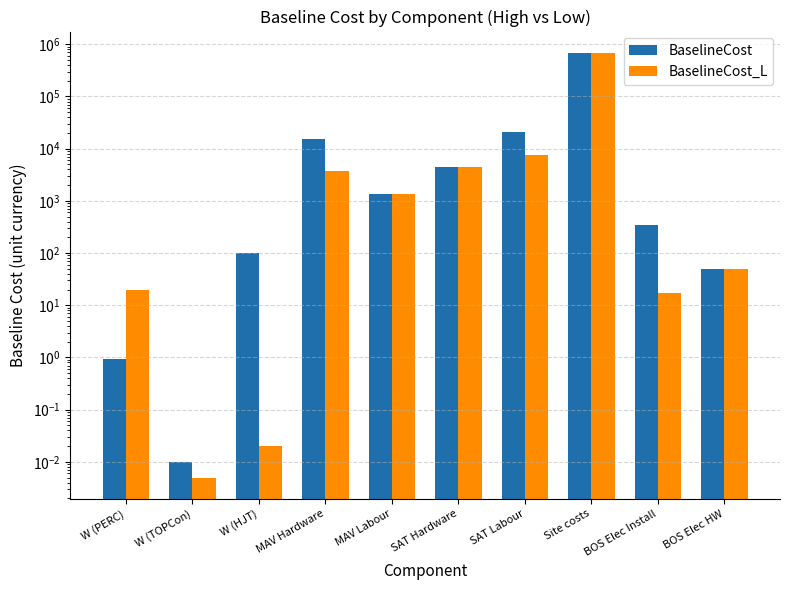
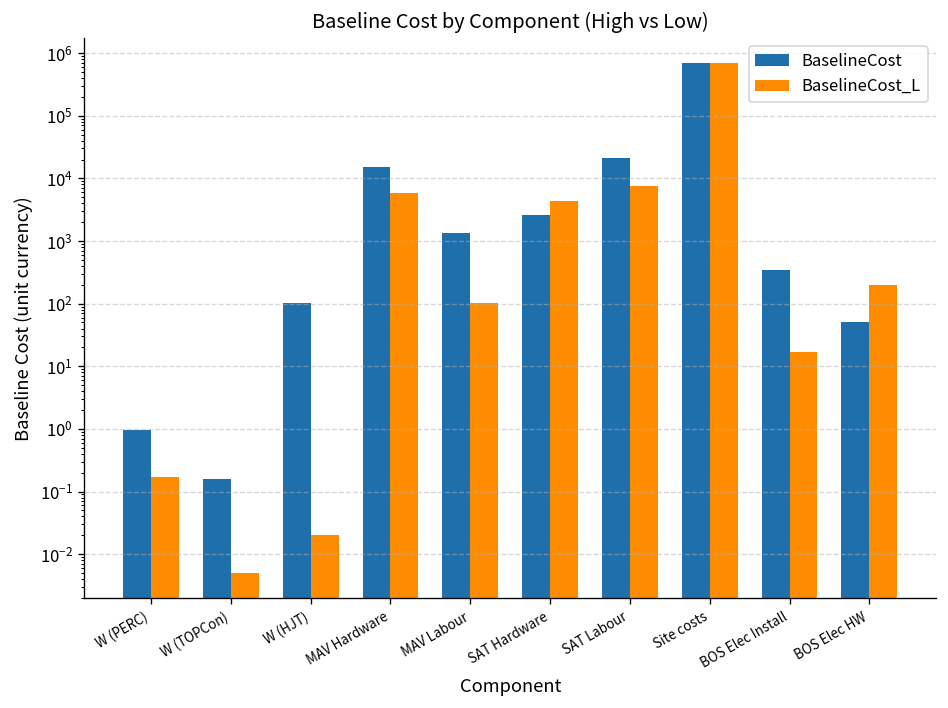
  {
    "BaselineCost": {
      "W (PERC)": 1.0,
-     "W (TOPCon)": 0.01,
+     "W (TOPCon)": 0.16,
      "W (HJT)": 100,
      "MAV Hardware": 15000,
      "MAV Labour": 1400,
-     "SAT Hardware": 4000,
+     "SAT Hardware": 3000,
      "SAT Labour": 21000,
      "Site costs": 700000,
      "BOS Elec Install": 400,
      "BOS Elec HW": 50
    },
    "BaselineCost_L": {
-     "W (PERC)": 20,
+     "W (PERC)": 0.17,
      "W (TOPCon)": 0.005,
      "W (HJT)": 0.02,
-     "MAV Hardware": 4000,
-     "MAV Labour": 1400,
+     "MAV Hardware": 6000,
+     "MAV Labour": 100,
      "SAT Hardware": 4000,
      "SAT Labour": 8000,
      "Site costs": 700000,
      "BOS Elec Install": 17,
-     "BOS Elec HW": 50
+     "BOS Elec HW": 200
    }
  }
